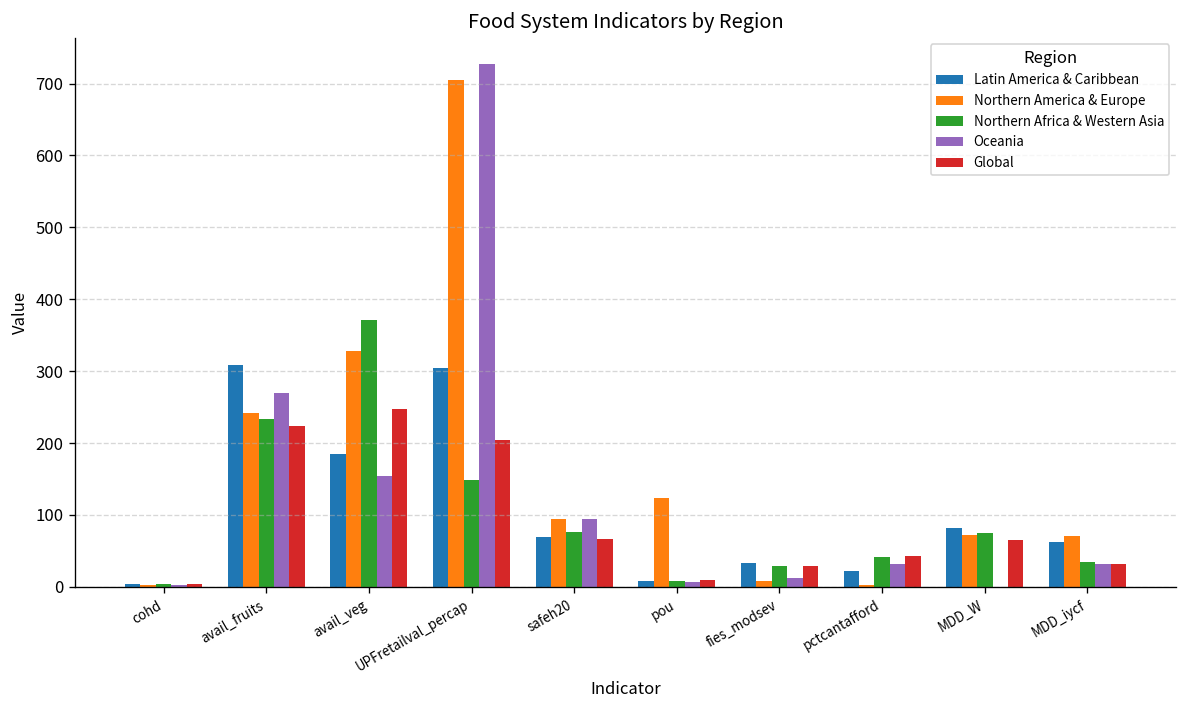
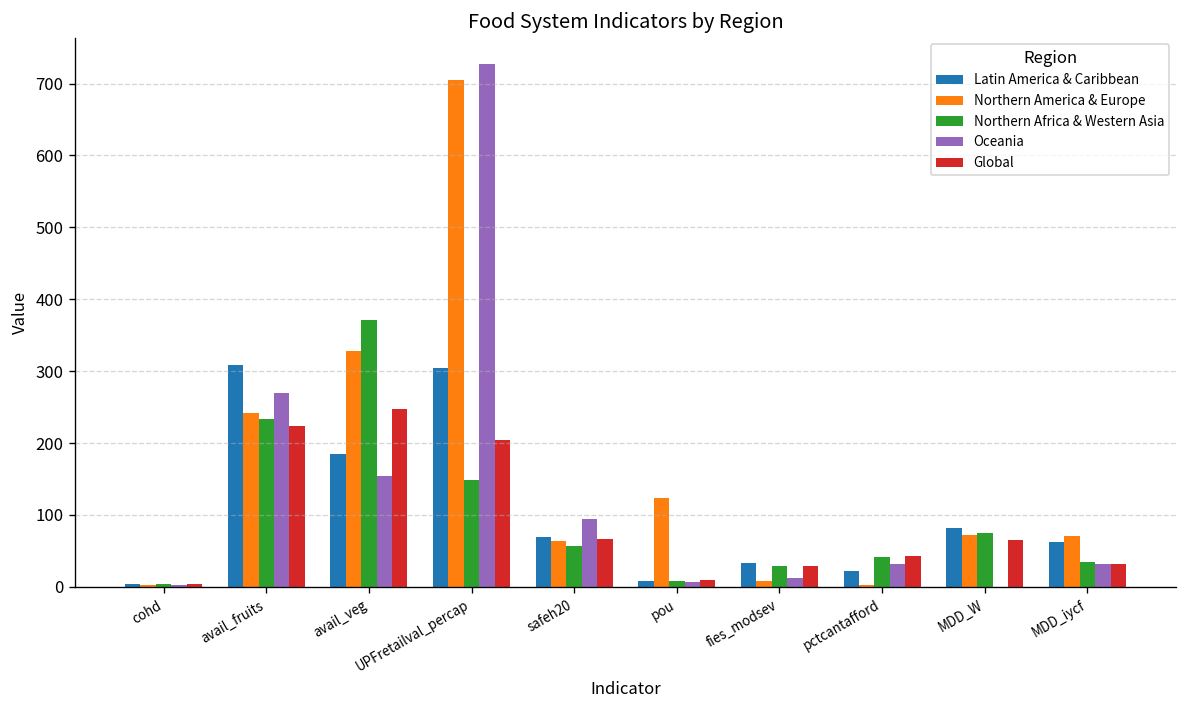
  {
    "Latin America & Caribbean": {
      "avail_fruits": 310,
      "avail_veg": 180,
      "UPFretailval_percap": 300,
      "safeh20": 70,
      "pou": 10,
      "fies_modsev": 30,
      "pctcantafford": 20,
      "MDD_W": 80,
      "MDD_iycf": 60
    },
    "Northern America & Europe": {
      "avail_fruits": 240,
      "avail_veg": 330,
      "UPFretailval_percap": 710,
-     "safeh20": 90,
+     "safeh20": 60,
      "pou": 120,
      "fies_modsev": 10,
      "MDD_W": 70,
      "MDD_iycf": 70
    },
    "Northern Africa & Western Asia": {
      "avail_fruits": 230,
      "avail_veg": 370,
      "UPFretailval_percap": 150,
-     "safeh20": 80,
+     "safeh20": 60,
      "pou": 10,
      "fies_modsev": 30,
      "pctcantafford": 40,
      "MDD_W": 80,
      "MDD_iycf": 40
    },
    "Oceania": {
      "avail_fruits": 270,
      "avail_veg": 150,
      "UPFretailval_percap": 730,
      "safeh20": 90,
      "pou": 10,
      "fies_modsev": 10,
      "pctcantafford": 30,
      "MDD_W": 0,
      "MDD_iycf": 30
    },
    "Global": {
      "avail_fruits": 220,
      "avail_veg": 250,
      "UPFretailval_percap": 200,
      "safeh20": 70,
      "pou": 10,
      "fies_modsev": 30,
      "pctcantafford": 40,
      "MDD_W": 70,
      "MDD_iycf": 30
    }
  }
